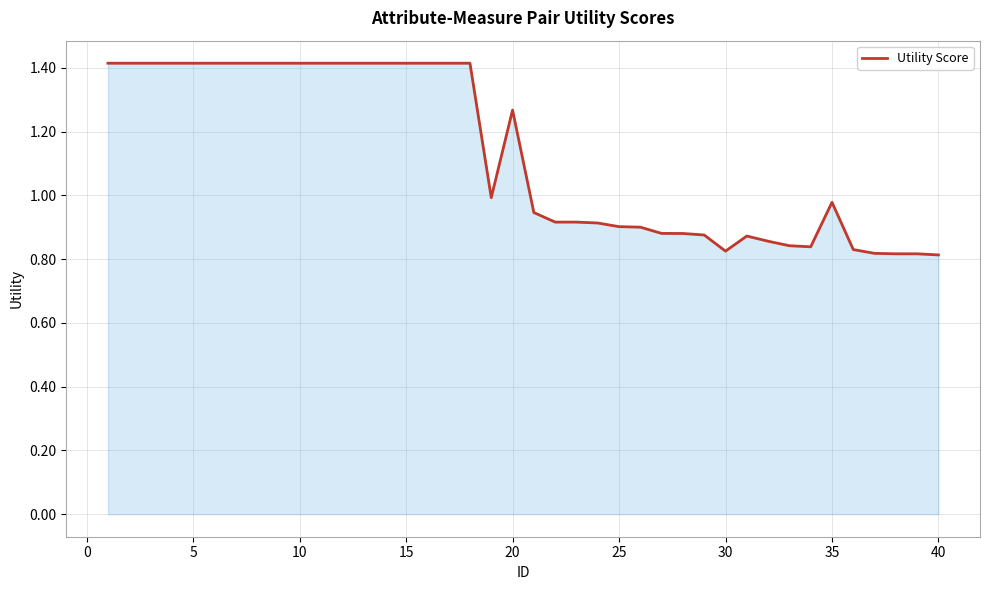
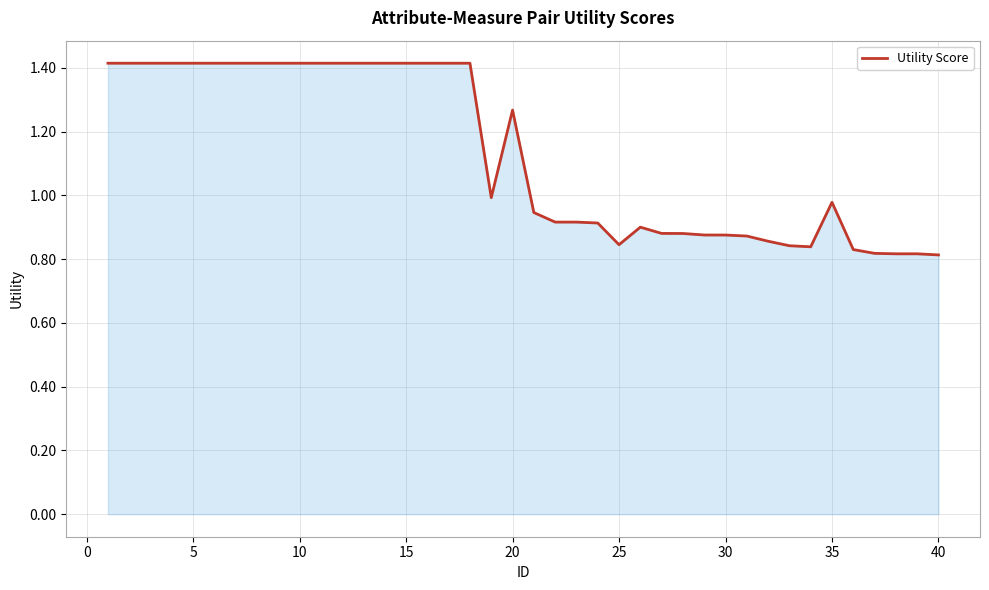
  {
    "5": 1.41,
    "10": 1.41,
    "15": 1.41,
    "20": 1.27,
-   "25": 0.90,
-   "30": 0.82,
+   "25": 0.85,
+   "30": 0.88,
    "35": 0.98,
    "40": 0.81
  }
